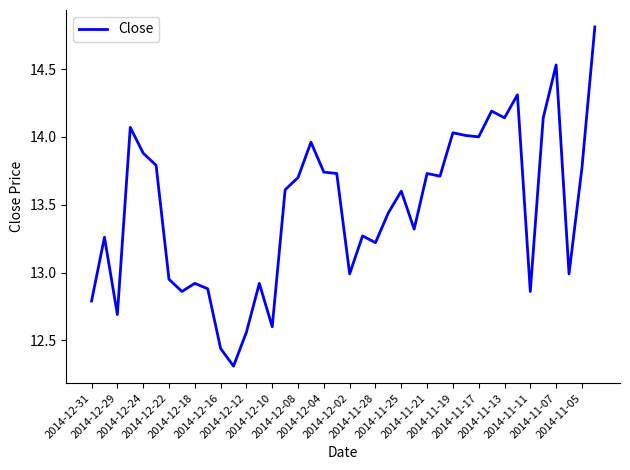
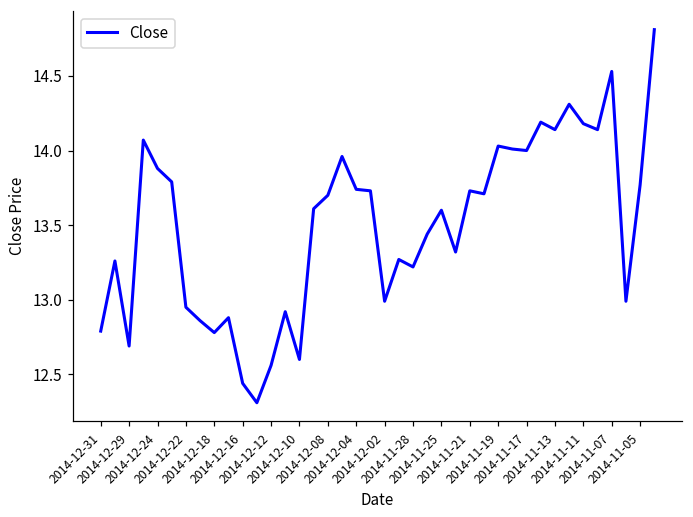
  {
    "2014-12-31": 12.79,
    "2014-12-29": 12.69,
    "2014-12-24": 13.88,
    "2014-12-22": 12.95,
-   "2014-12-18": 12.92,
+   "2014-12-18": 12.78,
    "2014-12-16": 12.44,
    "2014-12-12": 12.56,
    "2014-12-10": 12.60,
    "2014-12-08": 13.70,
    "2014-12-04": 13.74,
    "2014-12-02": 12.99,
    "2014-11-28": 13.22,
    "2014-11-25": 13.60,
    "2014-11-21": 13.73,
    "2014-11-19": 14.03,
    "2014-11-17": 14.00,
    "2014-11-13": 14.14,
-   "2014-11-11": 12.86,
+   "2014-11-11": 14.18,
    "2014-11-07": 14.53,
    "2014-11-05": 13.77
  }
